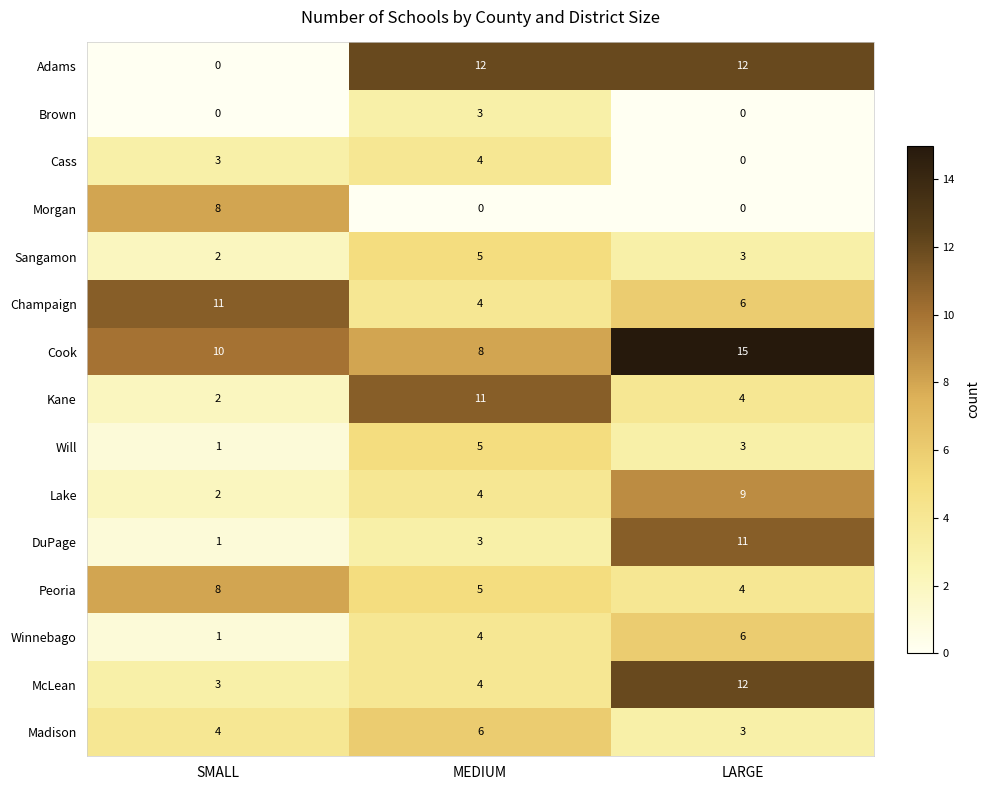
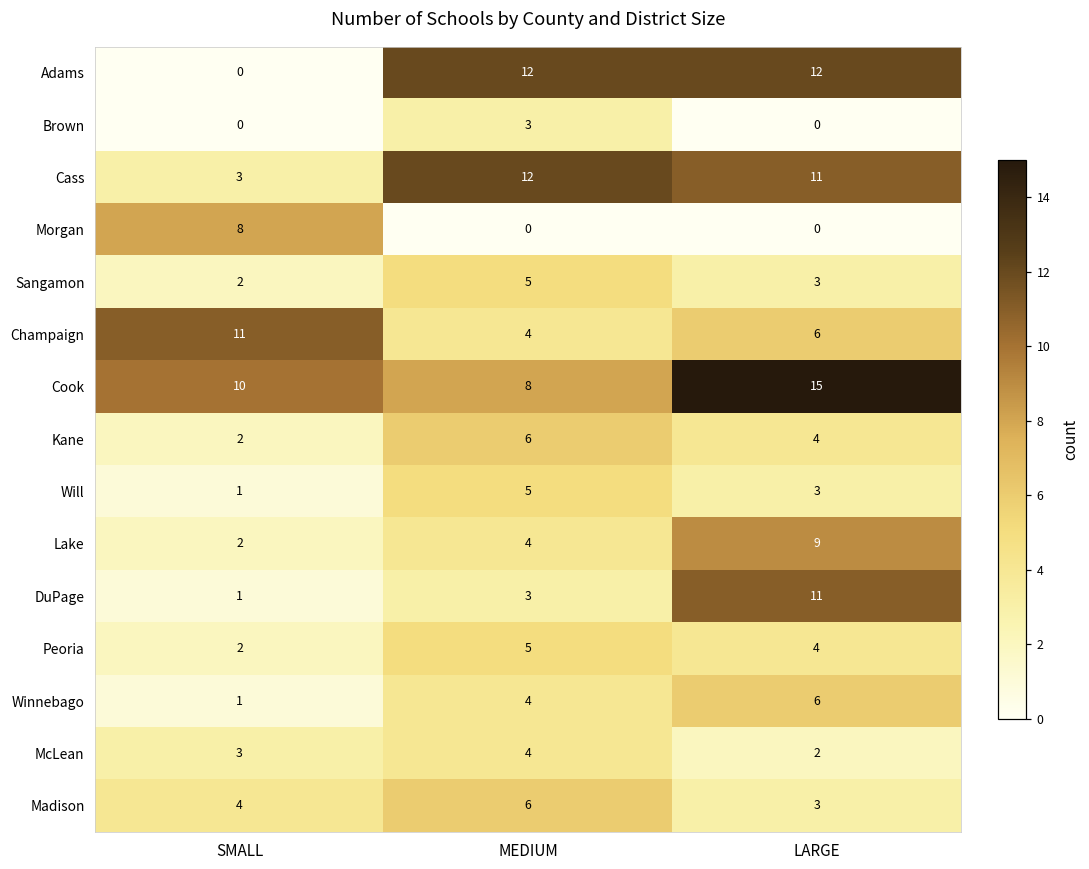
  {
    "Adams": {
      "SMALL": 0,
      "MEDIUM": 12,
      "LARGE": 12
    },
    "Brown": {
      "SMALL": 0,
      "MEDIUM": 3,
      "LARGE": 0
    },
    "Cass": {
      "SMALL": 3,
-     "MEDIUM": 4,
-     "LARGE": 0
+     "MEDIUM": 12,
+     "LARGE": 11
    },
    "Morgan": {
      "SMALL": 8,
      "MEDIUM": 0,
      "LARGE": 0
    },
    "Sangamon": {
      "SMALL": 2,
      "MEDIUM": 5,
      "LARGE": 3
    },
    "Champaign": {
      "SMALL": 11,
      "MEDIUM": 4,
      "LARGE": 6
    },
    "Cook": {
      "SMALL": 10,
      "MEDIUM": 8,
      "LARGE": 15
    },
    "Kane": {
      "SMALL": 2,
-     "MEDIUM": 11,
+     "MEDIUM": 6,
      "LARGE": 4
    },
    "Will": {
      "SMALL": 1,
      "MEDIUM": 5,
      "LARGE": 3
    },
    "Lake": {
      "SMALL": 2,
      "MEDIUM": 4,
      "LARGE": 9
    },
    "DuPage": {
      "SMALL": 1,
      "MEDIUM": 3,
      "LARGE": 11
    },
    "Peoria": {
-     "SMALL": 8,
+     "SMALL": 2,
      "MEDIUM": 5,
      "LARGE": 4
    },
    "Winnebago": {
      "SMALL": 1,
      "MEDIUM": 4,
      "LARGE": 6
    },
    "McLean": {
      "SMALL": 3,
      "MEDIUM": 4,
-     "LARGE": 12
+     "LARGE": 2
    },
    "Madison": {
      "SMALL": 4,
      "MEDIUM": 6,
      "LARGE": 3
    }
  }
